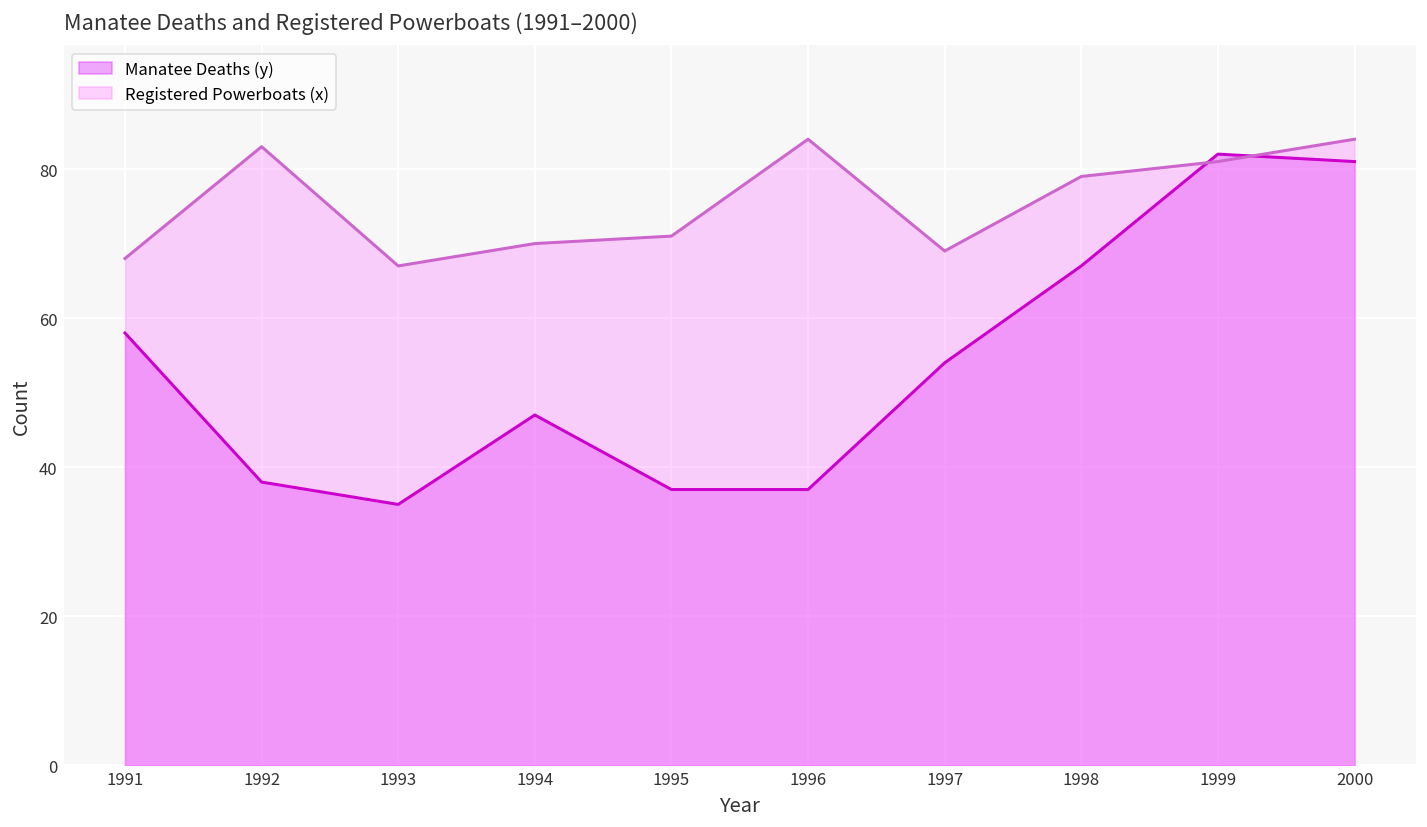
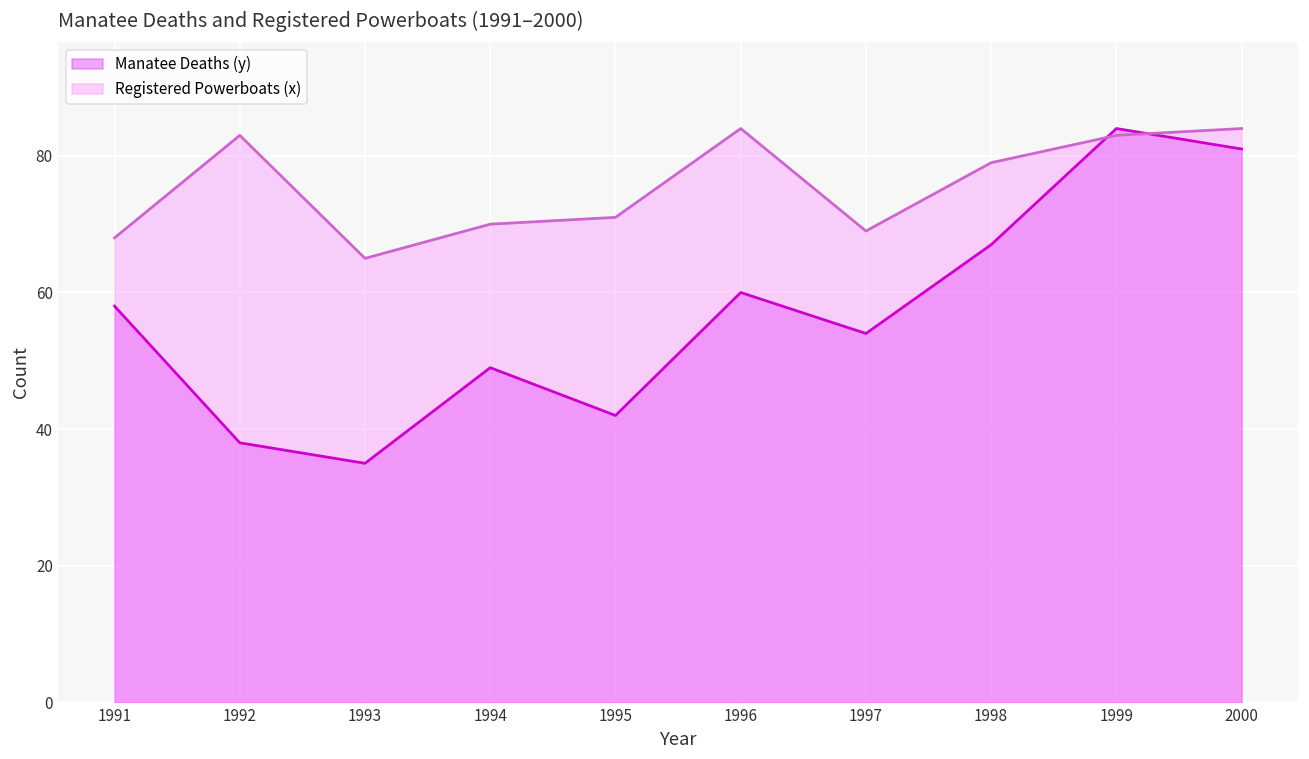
  {
    "Manatee Deaths (y)": {
      "1991": 58,
      "1992": 38,
      "1993": 35,
-     "1994": 47,
-     "1995": 37,
-     "1996": 37,
+     "1994": 49,
+     "1995": 42,
+     "1996": 60,
      "1997": 54,
      "1998": 67,
-     "1999": 82,
+     "1999": 84,
      "2000": 81
    },
    "Registered Powerboats (x)": {
      "1991": 68,
      "1992": 83,
-     "1993": 67,
+     "1993": 65,
      "1994": 70,
      "1995": 71,
      "1996": 84,
      "1997": 69,
      "1998": 79,
-     "1999": 81,
+     "1999": 83,
      "2000": 84
    }
  }
